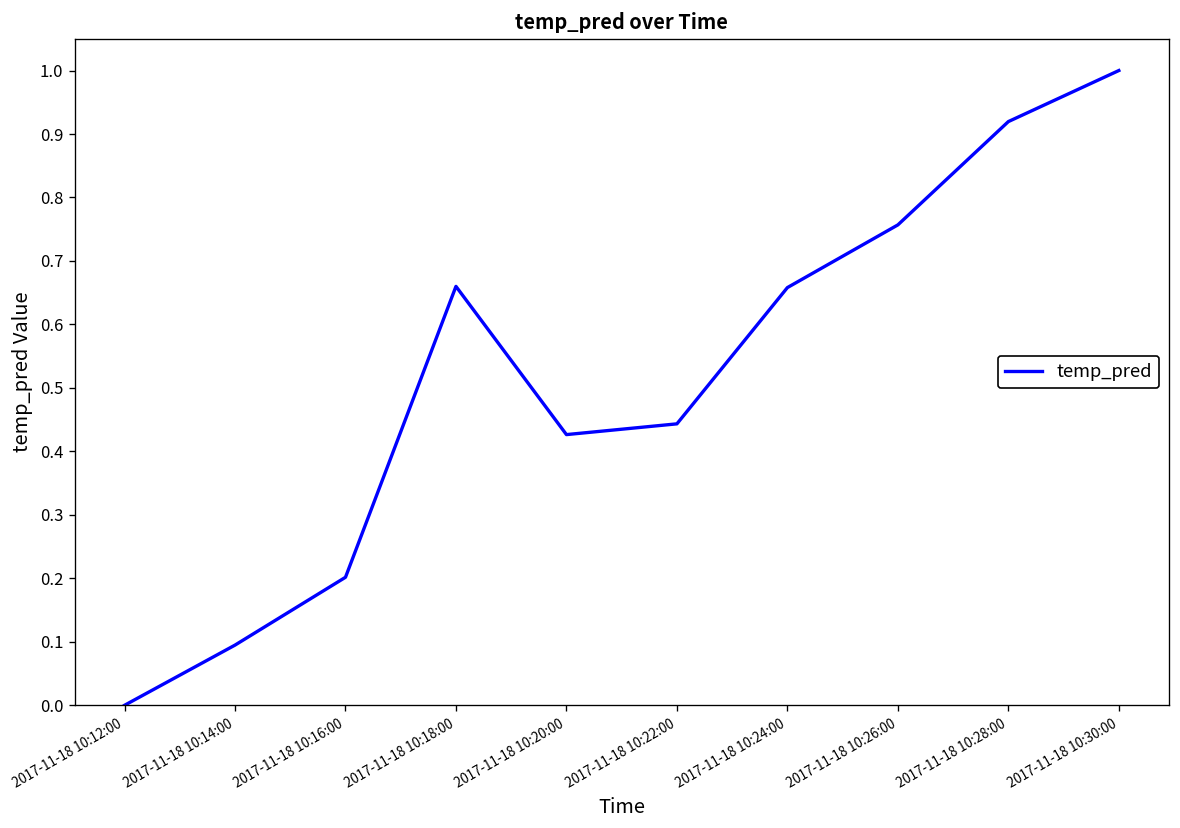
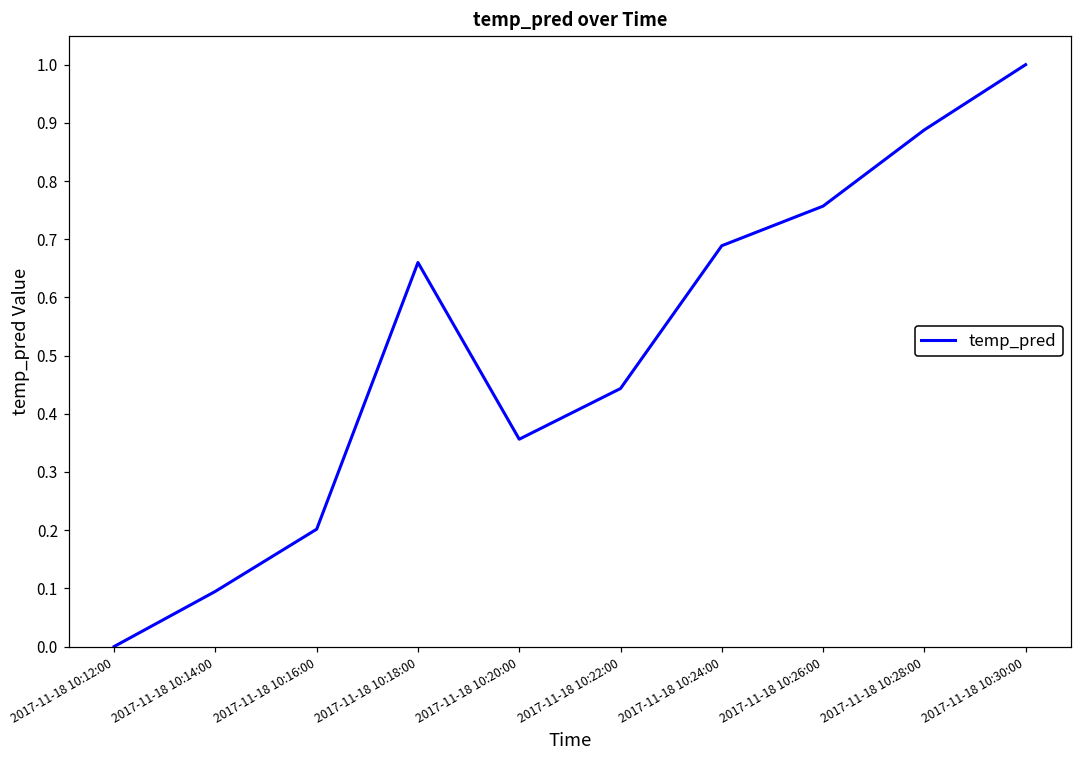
  {
    "2017-11-18 10:12:00": 0.00,
    "2017-11-18 10:14:00": 0.09,
    "2017-11-18 10:16:00": 0.20,
    "2017-11-18 10:18:00": 0.66,
-   "2017-11-18 10:20:00": 0.43,
+   "2017-11-18 10:20:00": 0.36,
    "2017-11-18 10:22:00": 0.44,
-   "2017-11-18 10:24:00": 0.66,
+   "2017-11-18 10:24:00": 0.69,
    "2017-11-18 10:26:00": 0.76,
-   "2017-11-18 10:28:00": 0.92,
+   "2017-11-18 10:28:00": 0.89,
    "2017-11-18 10:30:00": 1.00
  }
